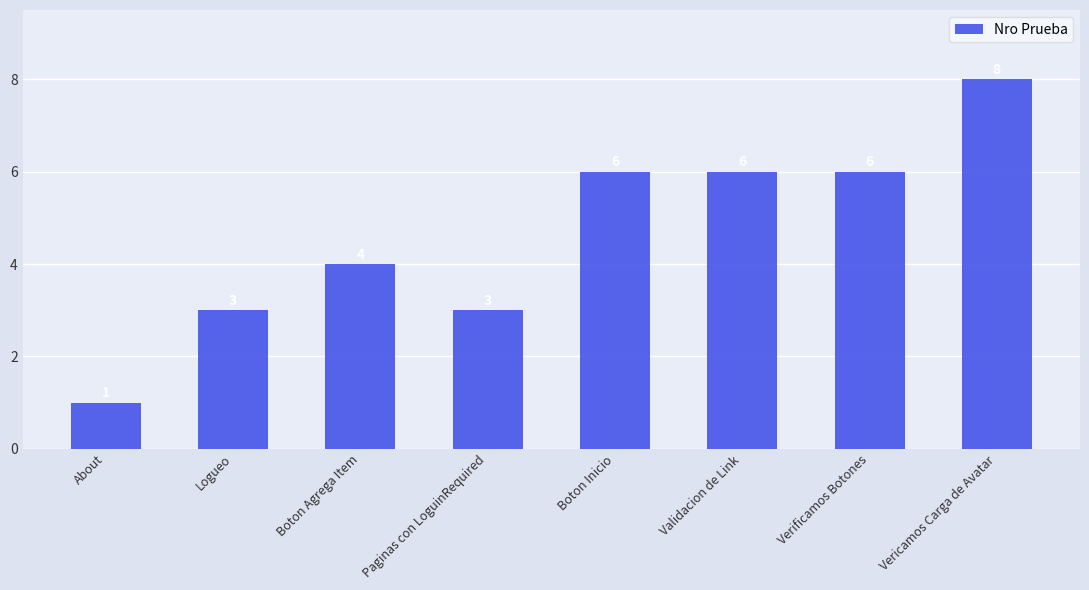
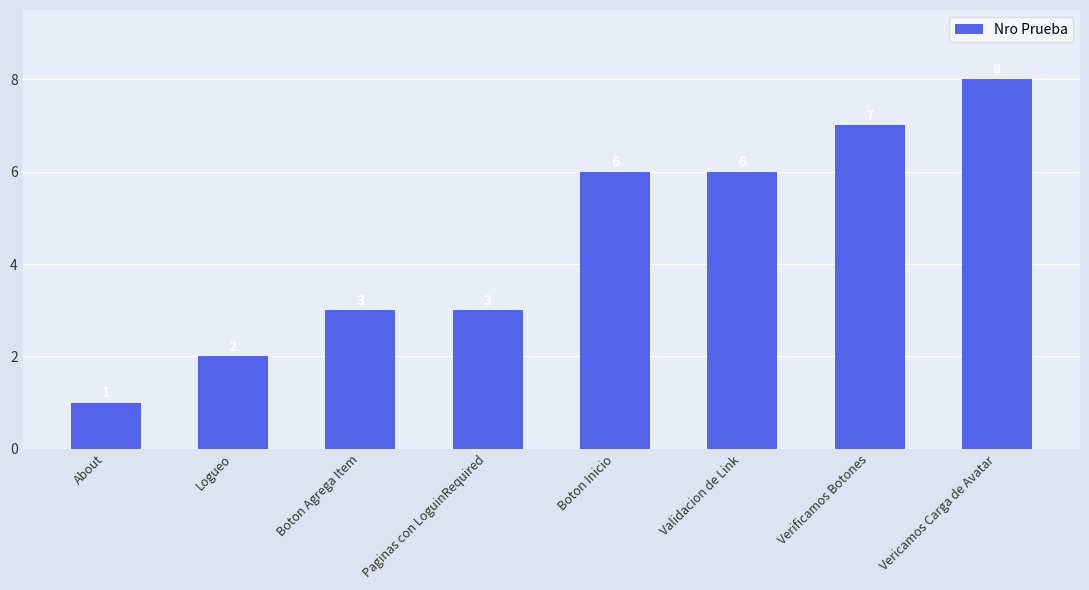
  {
    "About": 1,
-   "Logueo": 3,
-   "Boton Agrega Item": 4,
+   "Logueo": 2,
+   "Boton Agrega Item": 3,
    "Paginas con LoguinRequired": 3,
    "Boton Inicio": 6,
    "Validacion de Link": 6,
-   "Verificamos Botones": 6,
+   "Verificamos Botones": 7,
    "Vericamos Carga de Avatar": 8
  }
